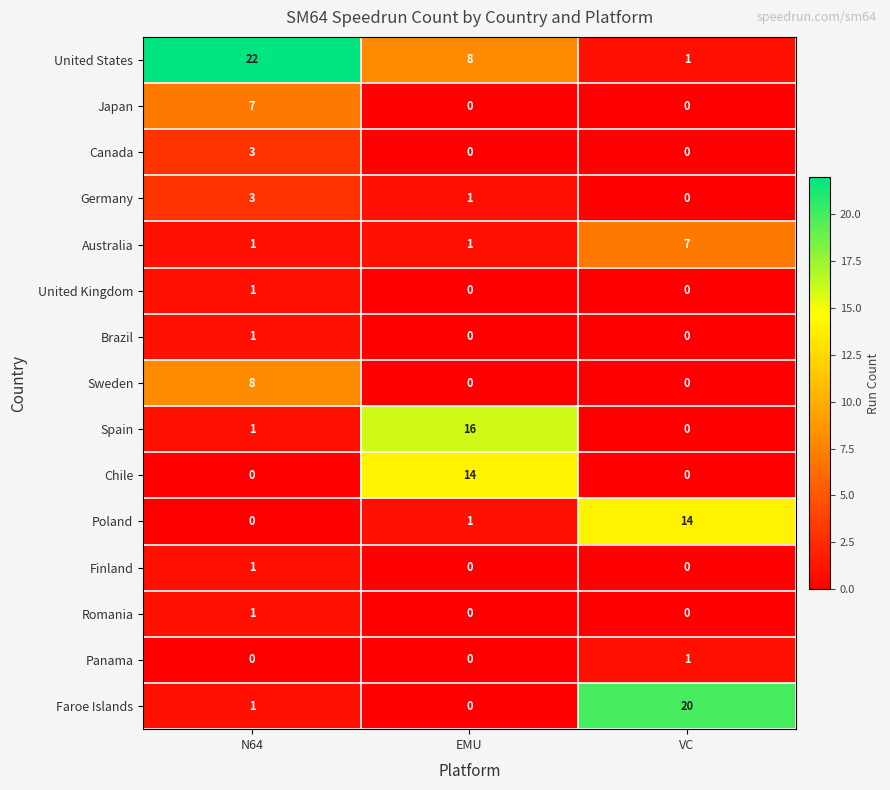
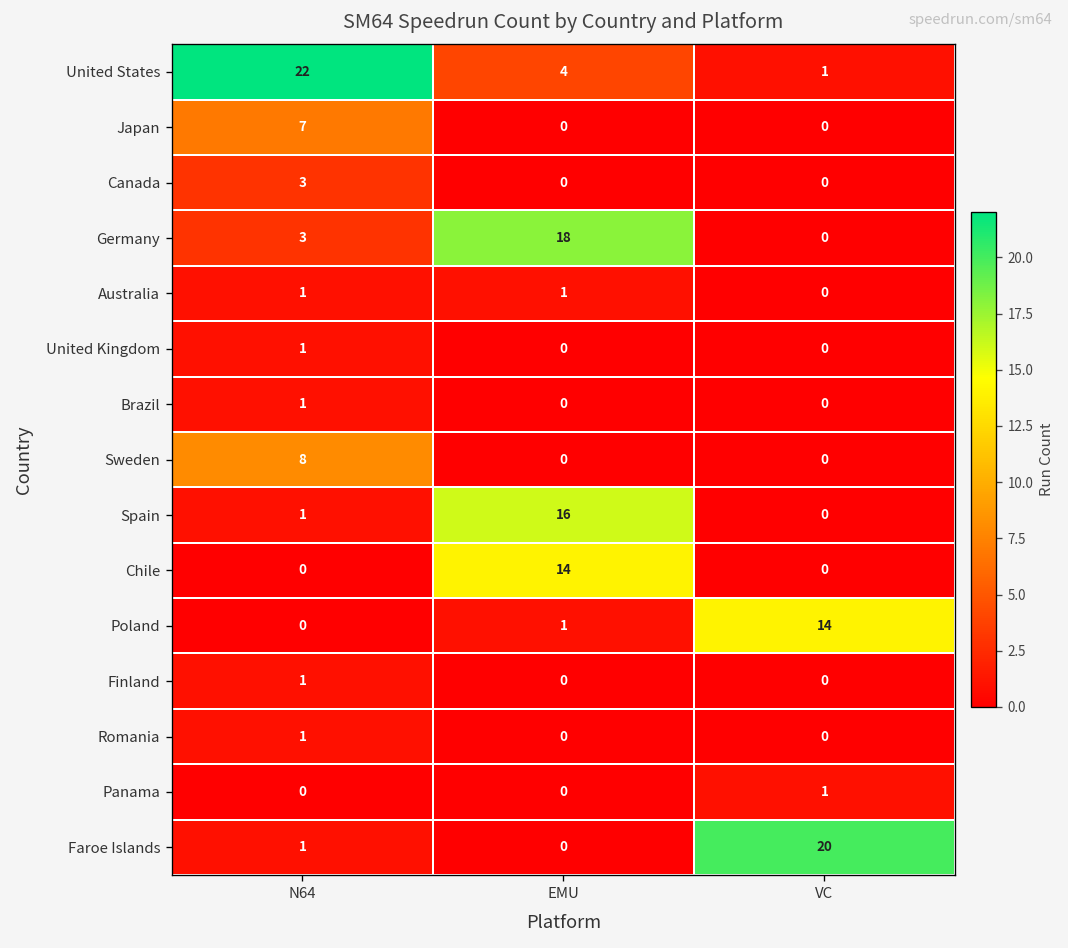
  {
    "United States": {
      "N64": 22,
-     "EMU": 8,
+     "EMU": 4,
      "VC": 1
    },
    "Japan": {
      "N64": 7,
      "EMU": 0,
      "VC": 0
    },
    "Canada": {
      "N64": 3,
      "EMU": 0,
      "VC": 0
    },
    "Germany": {
      "N64": 3,
-     "EMU": 1,
+     "EMU": 18,
      "VC": 0
    },
    "Australia": {
      "N64": 1,
      "EMU": 1,
-     "VC": 7
+     "VC": 0
    },
    "United Kingdom": {
      "N64": 1,
      "EMU": 0,
      "VC": 0
    },
    "Brazil": {
      "N64": 1,
      "EMU": 0,
      "VC": 0
    },
    "Sweden": {
      "N64": 8,
      "EMU": 0,
      "VC": 0
    },
    "Spain": {
      "N64": 1,
      "EMU": 16,
      "VC": 0
    },
    "Chile": {
      "N64": 0,
      "EMU": 14,
      "VC": 0
    },
    "Poland": {
      "N64": 0,
      "EMU": 1,
      "VC": 14
    },
    "Finland": {
      "N64": 1,
      "EMU": 0,
      "VC": 0
    },
    "Romania": {
      "N64": 1,
      "EMU": 0,
      "VC": 0
    },
    "Panama": {
      "N64": 0,
      "EMU": 0,
      "VC": 1
    },
    "Faroe Islands": {
      "N64": 1,
      "EMU": 0,
      "VC": 20
    }
  }
